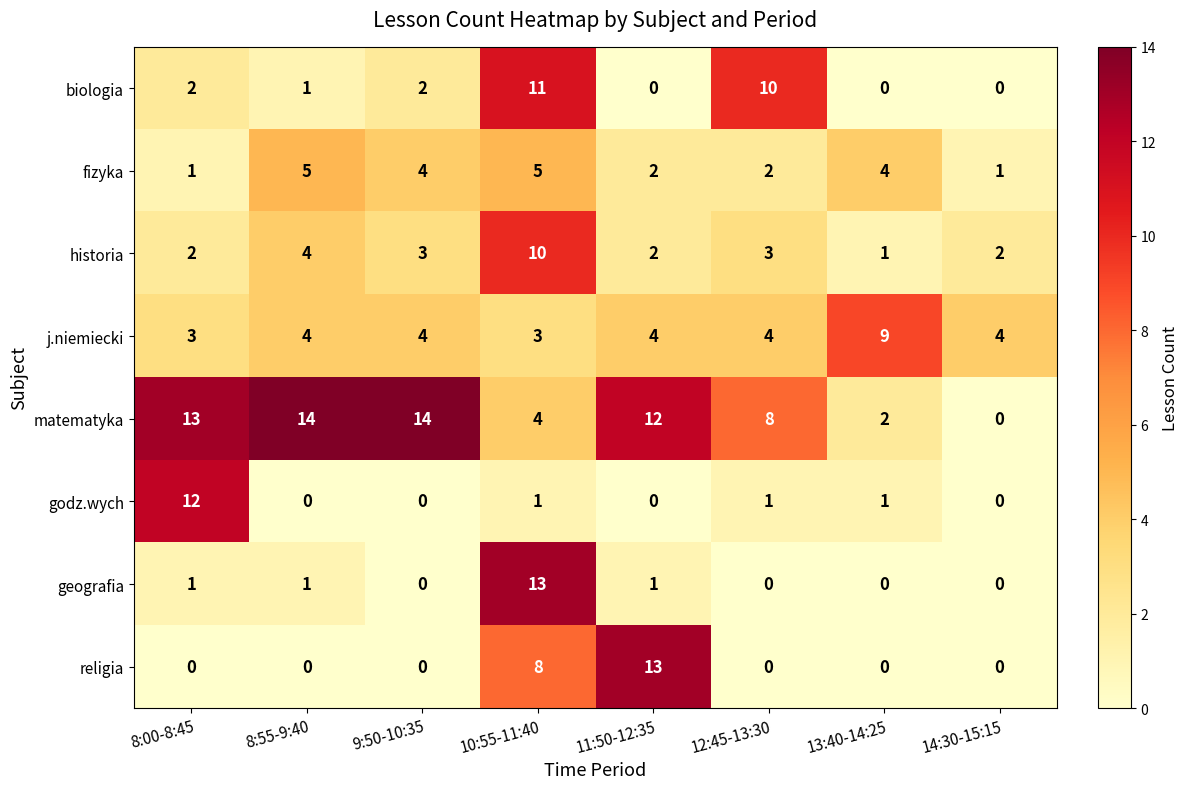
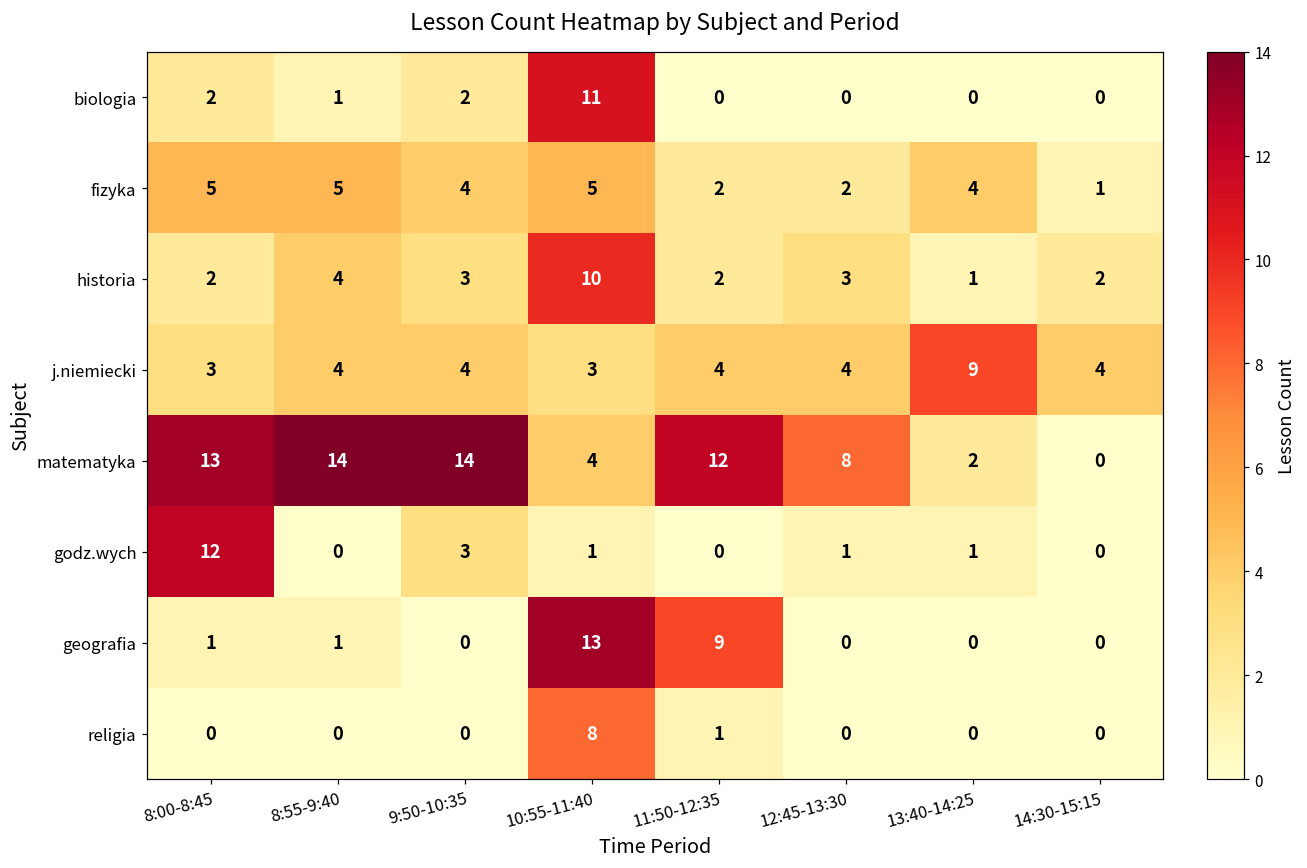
  {
    "biologia": {
      "8:00-8:45": 2,
      "8:55-9:40": 1,
      "9:50-10:35": 2,
      "10:55-11:40": 11,
      "11:50-12:35": 0,
-     "12:45-13:30": 10,
+     "12:45-13:30": 0,
      "13:40-14:25": 0,
      "14:30-15:15": 0
    },
    "fizyka": {
-     "8:00-8:45": 1,
+     "8:00-8:45": 5,
      "8:55-9:40": 5,
      "9:50-10:35": 4,
      "10:55-11:40": 5,
      "11:50-12:35": 2,
      "12:45-13:30": 2,
      "13:40-14:25": 4,
      "14:30-15:15": 1
    },
    "historia": {
      "8:00-8:45": 2,
      "8:55-9:40": 4,
      "9:50-10:35": 3,
      "10:55-11:40": 10,
      "11:50-12:35": 2,
      "12:45-13:30": 3,
      "13:40-14:25": 1,
      "14:30-15:15": 2
    },
    "j.niemiecki": {
      "8:00-8:45": 3,
      "8:55-9:40": 4,
      "9:50-10:35": 4,
      "10:55-11:40": 3,
      "11:50-12:35": 4,
      "12:45-13:30": 4,
      "13:40-14:25": 9,
      "14:30-15:15": 4
    },
    "matematyka": {
      "8:00-8:45": 13,
      "8:55-9:40": 14,
      "9:50-10:35": 14,
      "10:55-11:40": 4,
      "11:50-12:35": 12,
      "12:45-13:30": 8,
      "13:40-14:25": 2,
      "14:30-15:15": 0
    },
    "godz.wych": {
      "8:00-8:45": 12,
      "8:55-9:40": 0,
-     "9:50-10:35": 0,
+     "9:50-10:35": 3,
      "10:55-11:40": 1,
      "11:50-12:35": 0,
      "12:45-13:30": 1,
      "13:40-14:25": 1,
      "14:30-15:15": 0
    },
    "geografia": {
      "8:00-8:45": 1,
      "8:55-9:40": 1,
      "9:50-10:35": 0,
      "10:55-11:40": 13,
-     "11:50-12:35": 1,
+     "11:50-12:35": 9,
      "12:45-13:30": 0,
      "13:40-14:25": 0,
      "14:30-15:15": 0
    },
    "religia": {
      "8:00-8:45": 0,
      "8:55-9:40": 0,
      "9:50-10:35": 0,
      "10:55-11:40": 8,
-     "11:50-12:35": 13,
+     "11:50-12:35": 1,
      "12:45-13:30": 0,
      "13:40-14:25": 0,
      "14:30-15:15": 0
    }
  }
